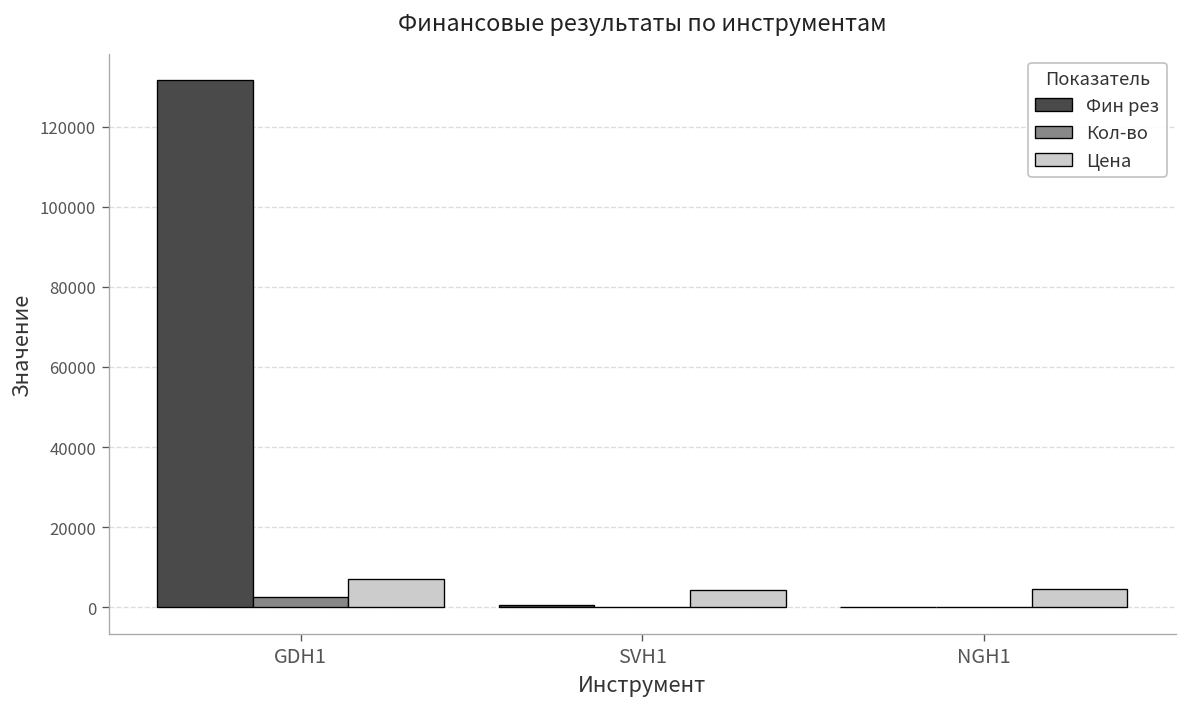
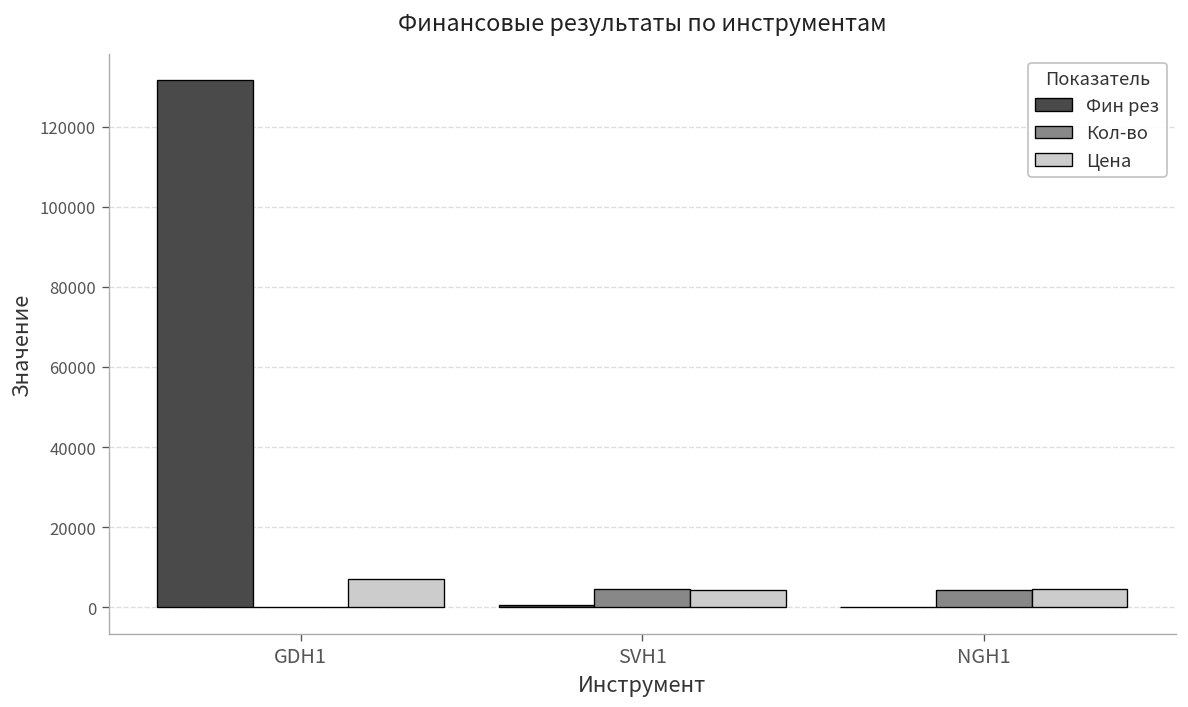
  {
    "Фин рез": {
      "GDH1": 132000
    },
    "Кол-во": {
-     "GDH1": 3000,
-     "SVH1": 0,
-     "NGH1": 0
+     "GDH1": 0,
+     "SVH1": 4000,
+     "NGH1": 4000
    },
    "Цена": {
      "GDH1": 7000,
      "SVH1": 4000,
      "NGH1": 5000
    }
  }
